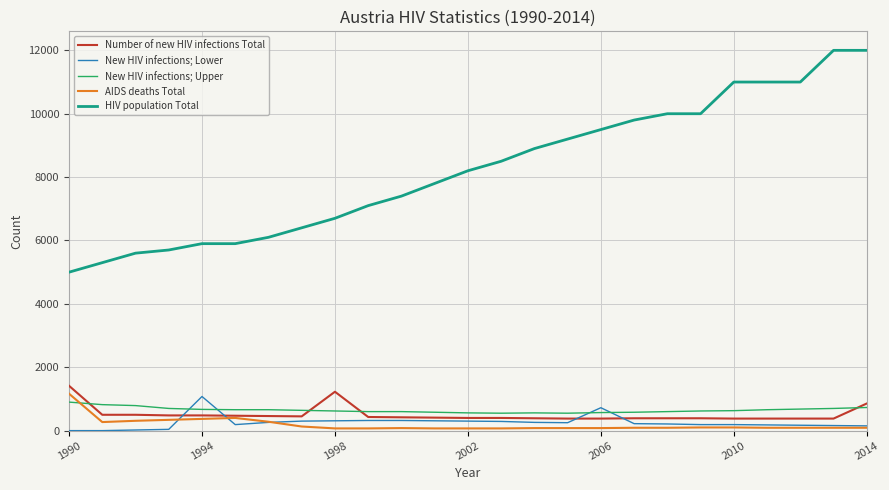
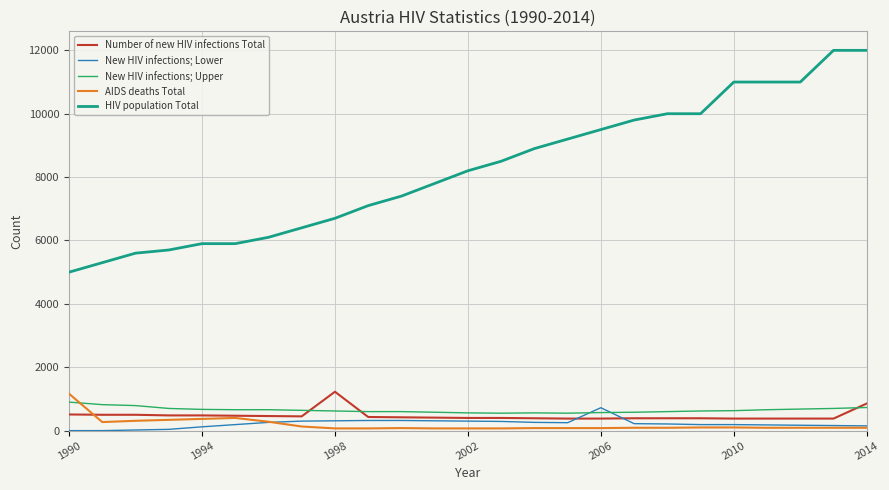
  {
    "Number of new HIV infections Total": {
-     "1990": 1400,
+     "1990": 500,
      "1994": 500,
      "1998": 1200,
      "2002": 400,
      "2006": 400,
      "2010": 400,
      "2014": 900
    },
    "New HIV infections; Lower": {
      "1990": 0,
-     "1994": 1100,
+     "1994": 100,
      "1998": 300,
      "2002": 300,
      "2006": 700,
      "2010": 200
    },
    "AIDS deaths Total": {
      "1990": 1200,
      "1994": 400,
      "1998": 100,
      "2002": 100,
      "2006": 100,
      "2010": 100
    }
  }
